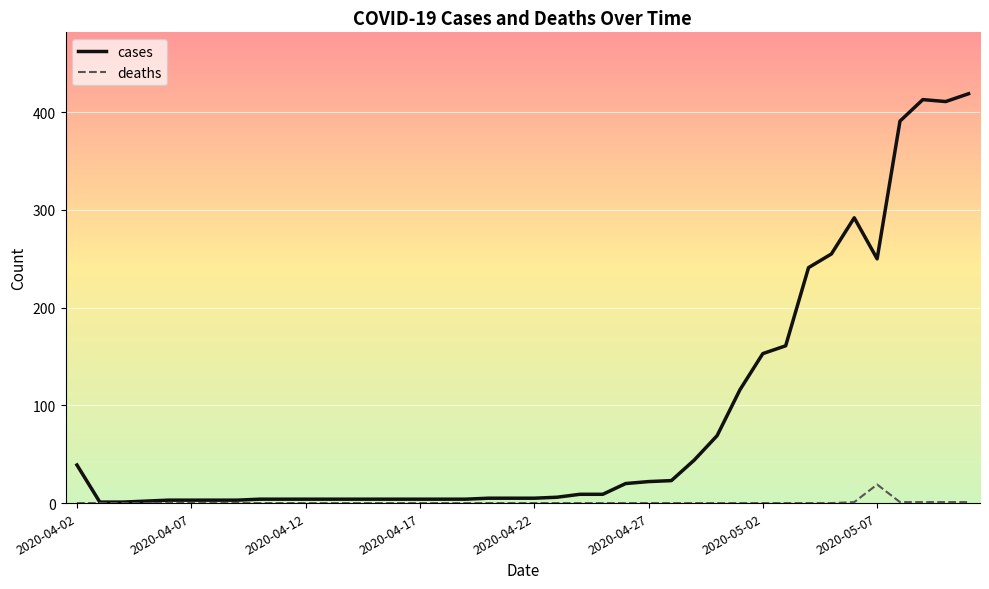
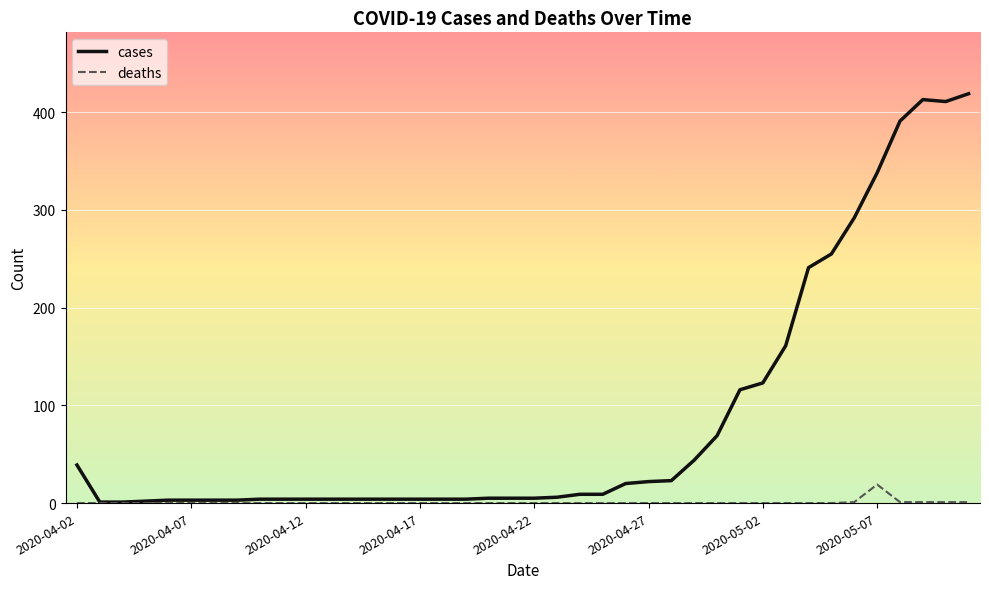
  {
    "cases": {
      "2020-04-02": 40,
      "2020-04-07": 0,
      "2020-04-12": 0,
      "2020-04-17": 0,
      "2020-04-22": 10,
      "2020-04-27": 20,
-     "2020-05-02": 150,
-     "2020-05-07": 250
+     "2020-05-02": 120,
+     "2020-05-07": 340
    },
    "deaths": {
      "2020-04-02": 0,
      "2020-04-07": 0,
      "2020-04-12": 0,
      "2020-04-17": 0,
      "2020-04-22": 0,
      "2020-04-27": 0,
      "2020-05-02": 0,
      "2020-05-07": 20
    }
  }
